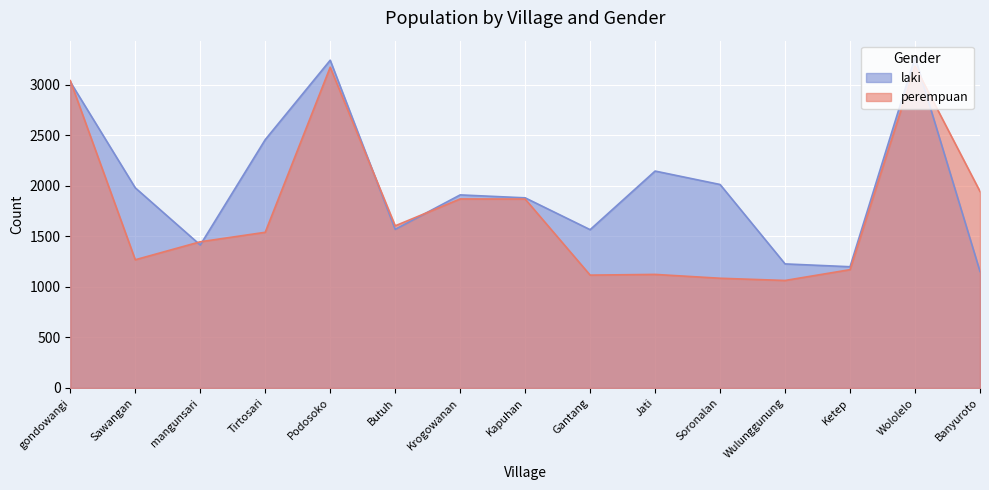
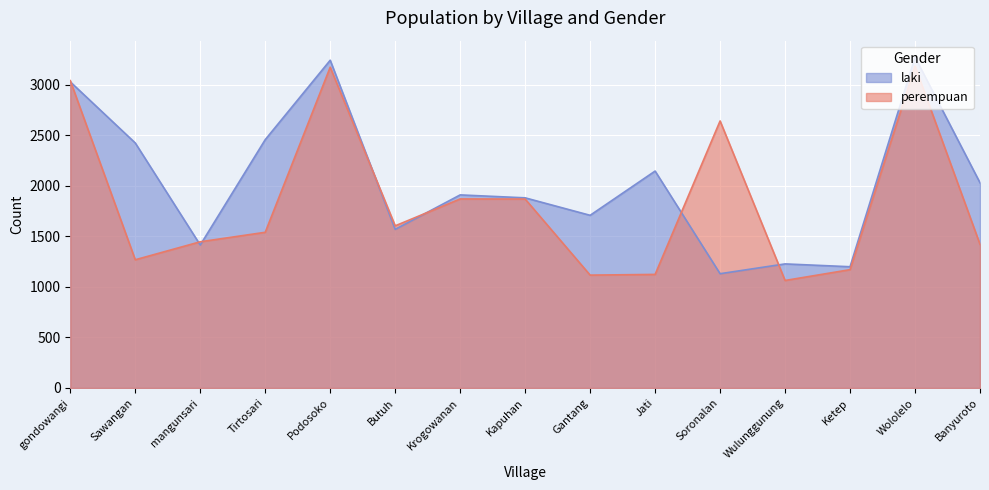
  {
    "laki": {
-     "Sawangan": 1980,
+     "Sawangan": 2430,
      "mangunsari": 1420,
      "Tirtosari": 2460,
      "Podosoko": 3240,
      "Butuh": 1570,
      "Krogowanan": 1910,
-     "Gantang": 1570,
+     "Gantang": 1710,
      "Jati": 2150,
-     "Soronalan": 2010,
+     "Soronalan": 1130,
      "Wulunggunung": 1230,
      "Ketep": 1200,
-     "Banyuroto": 1150
+     "Banyuroto": 2030
    },
    "perempuan": {
      "Sawangan": 1270,
      "mangunsari": 1450,
      "Tirtosari": 1540,
      "Podosoko": 3180,
      "Butuh": 1610,
      "Krogowanan": 1870,
      "Gantang": 1120,
      "Jati": 1120,
-     "Soronalan": 1090,
+     "Soronalan": 2640,
      "Wulunggunung": 1060,
      "Ketep": 1170,
-     "Banyuroto": 1950
+     "Banyuroto": 1420
    }
  }
